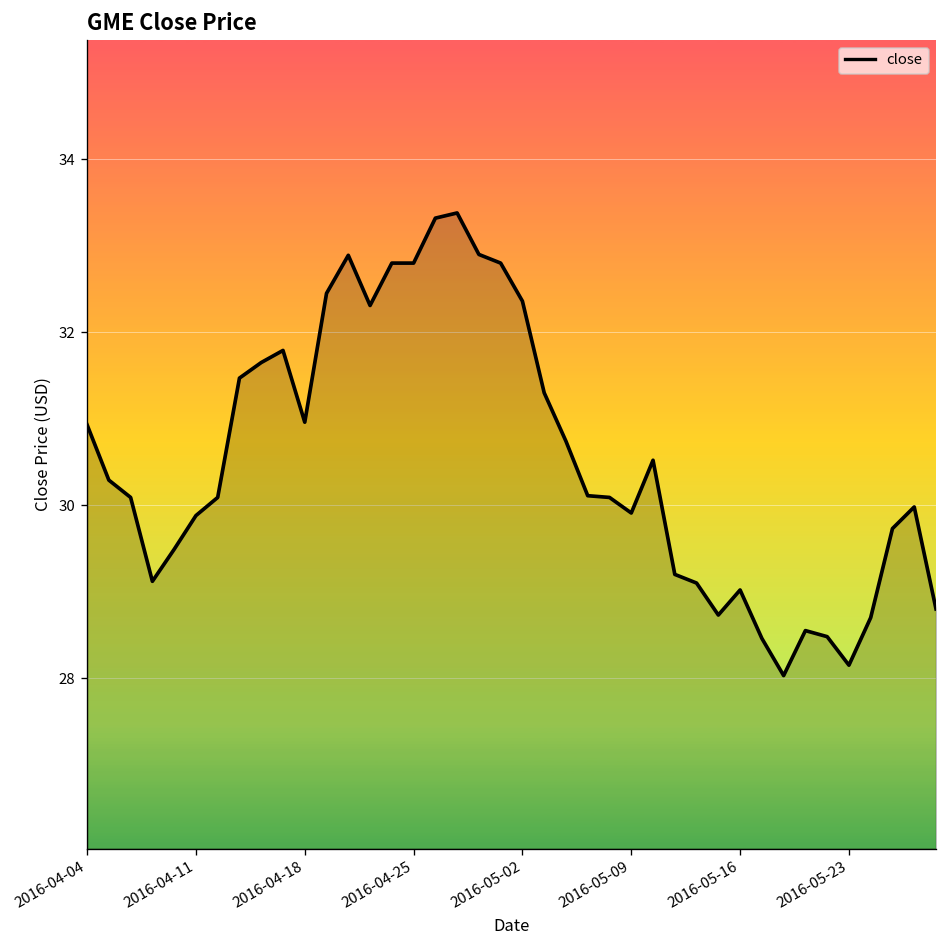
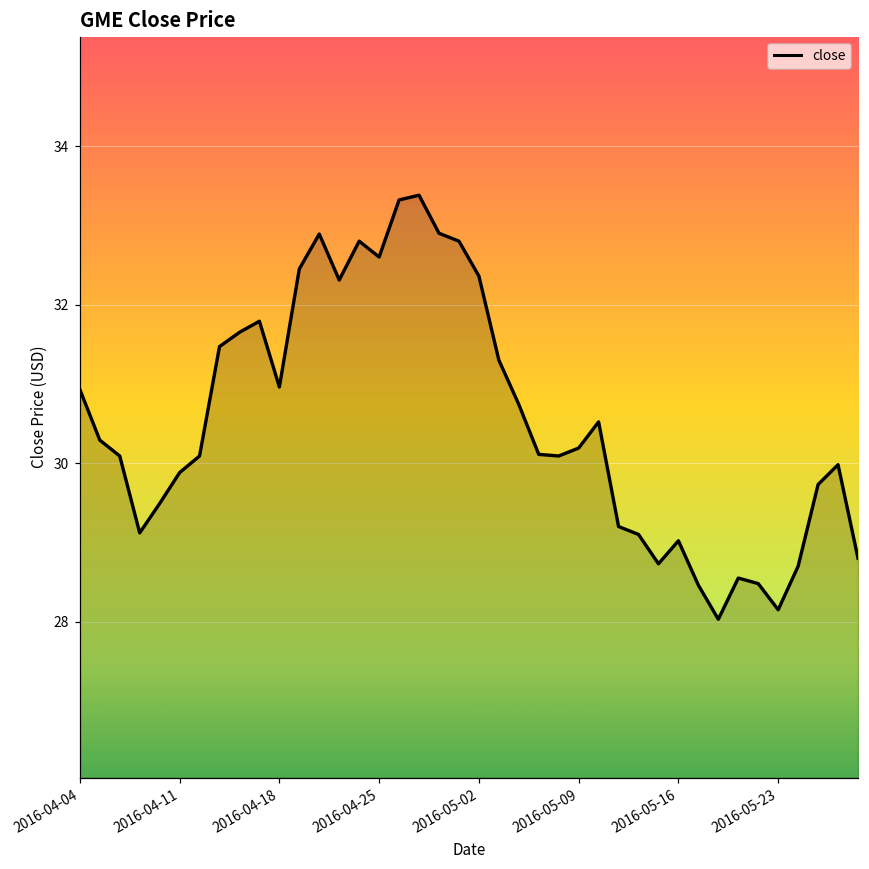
  {
    "2016-04-04": 30.9,
    "2016-04-11": 29.9,
    "2016-04-18": 31.0,
-   "2016-04-25": 32.8,
+   "2016-04-25": 32.6,
    "2016-05-02": 32.4,
-   "2016-05-09": 29.9,
+   "2016-05-09": 30.2,
    "2016-05-16": 29.0,
    "2016-05-23": 28.2
  }
